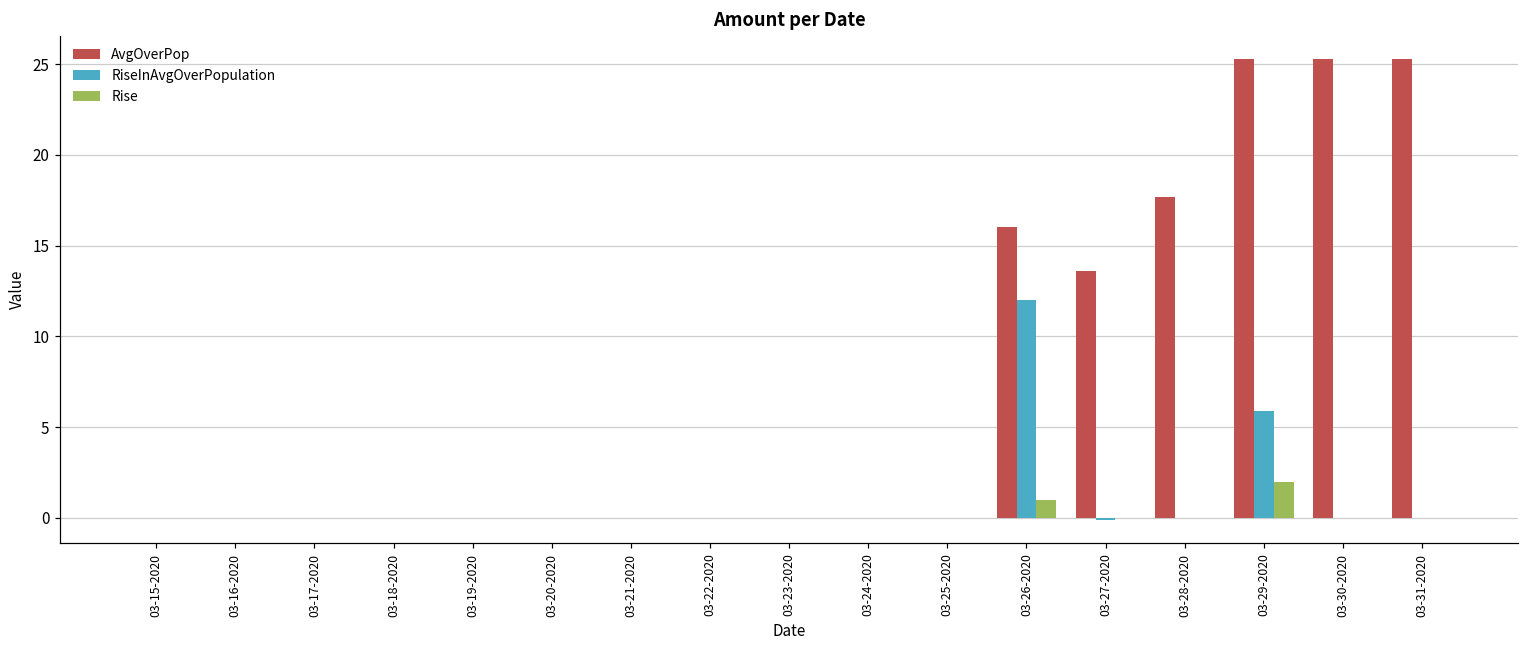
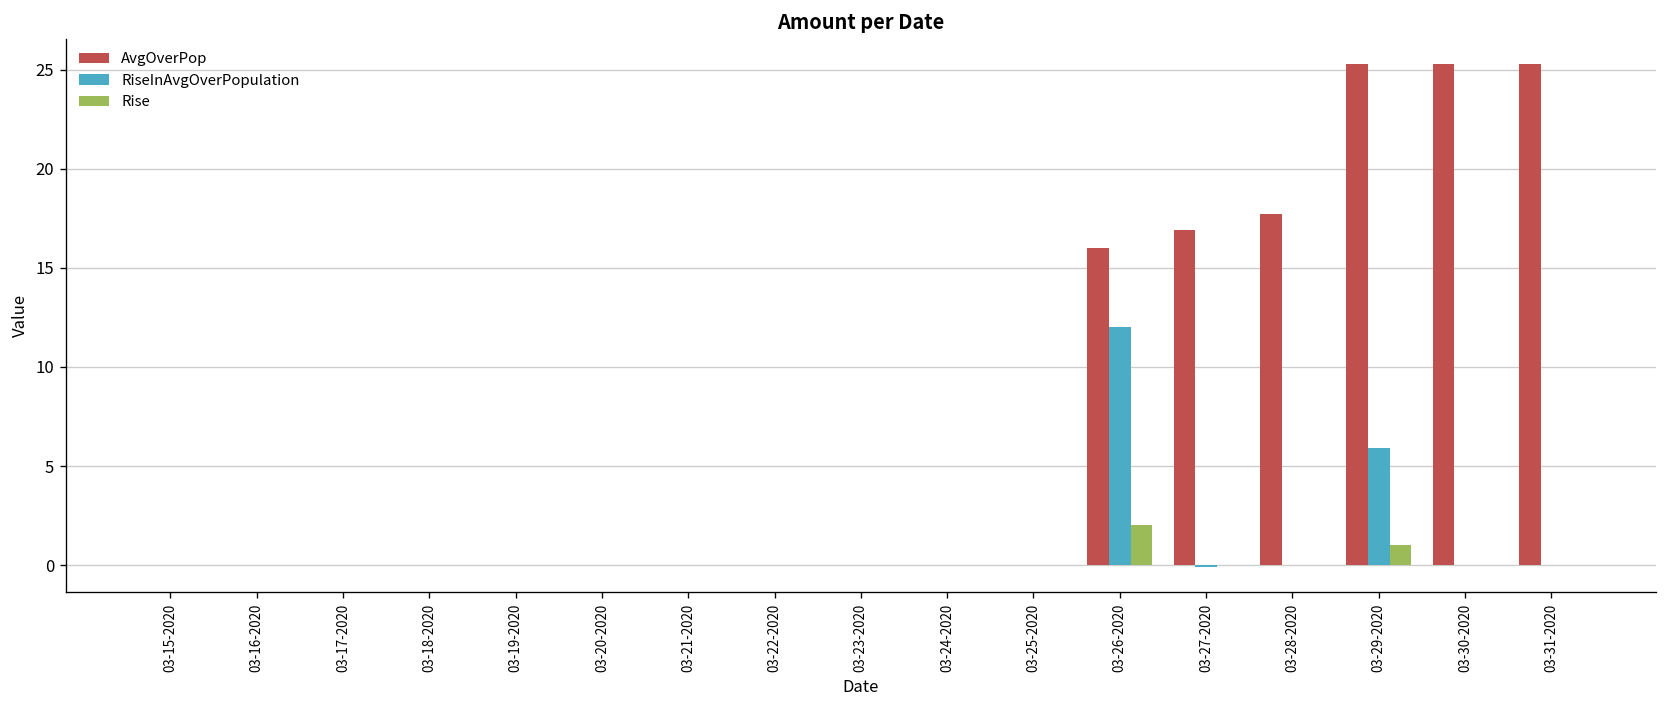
  {
    "AvgOverPop": {
      "03-15-2020": 0.0,
      "03-16-2020": 0.0,
      "03-17-2020": 0.0,
      "03-18-2020": 0.0,
      "03-19-2020": 0.0,
      "03-20-2020": 0.0,
      "03-21-2020": 0.0,
      "03-22-2020": 0.0,
      "03-23-2020": 0.0,
      "03-24-2020": 0.0,
      "03-25-2020": 0.0,
      "03-26-2020": 16.0,
-     "03-27-2020": 13.6,
+     "03-27-2020": 16.9,
      "03-28-2020": 17.7,
      "03-29-2020": 25.3,
      "03-30-2020": 25.3,
      "03-31-2020": 25.3
    },
    "RiseInAvgOverPopulation": {
      "03-15-2020": 0.0,
      "03-16-2020": 0.0,
      "03-17-2020": 0.0,
      "03-18-2020": 0.0,
      "03-19-2020": 0.0,
      "03-20-2020": 0.0,
      "03-21-2020": 0.0,
      "03-22-2020": 0.0,
      "03-23-2020": 0.0,
      "03-24-2020": 0.0,
      "03-25-2020": 0.0,
      "03-26-2020": 12.0,
      "03-28-2020": 0.0,
      "03-29-2020": 5.9,
      "03-30-2020": 0.0,
      "03-31-2020": 0.0
    },
    "Rise": {
      "03-15-2020": 0,
      "03-16-2020": 0,
      "03-17-2020": 0,
      "03-18-2020": 0,
      "03-19-2020": 0,
      "03-20-2020": 0,
      "03-21-2020": 0,
      "03-22-2020": 0,
      "03-23-2020": 0,
      "03-24-2020": 0,
      "03-25-2020": 0,
-     "03-26-2020": 1,
+     "03-26-2020": 2,
      "03-27-2020": 0,
      "03-28-2020": 0,
-     "03-29-2020": 2,
+     "03-29-2020": 1,
      "03-30-2020": 0,
      "03-31-2020": 0
    }
  }
